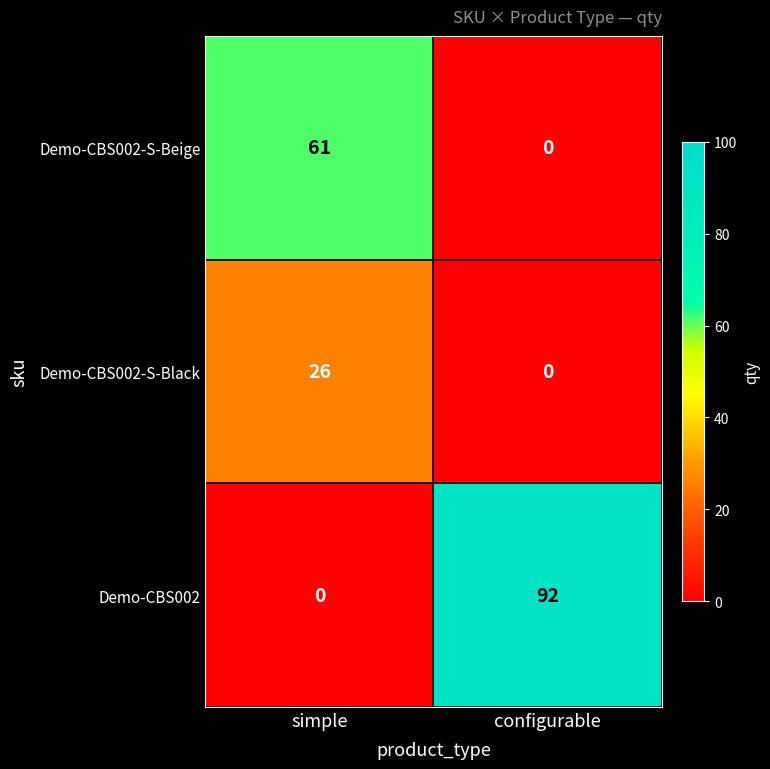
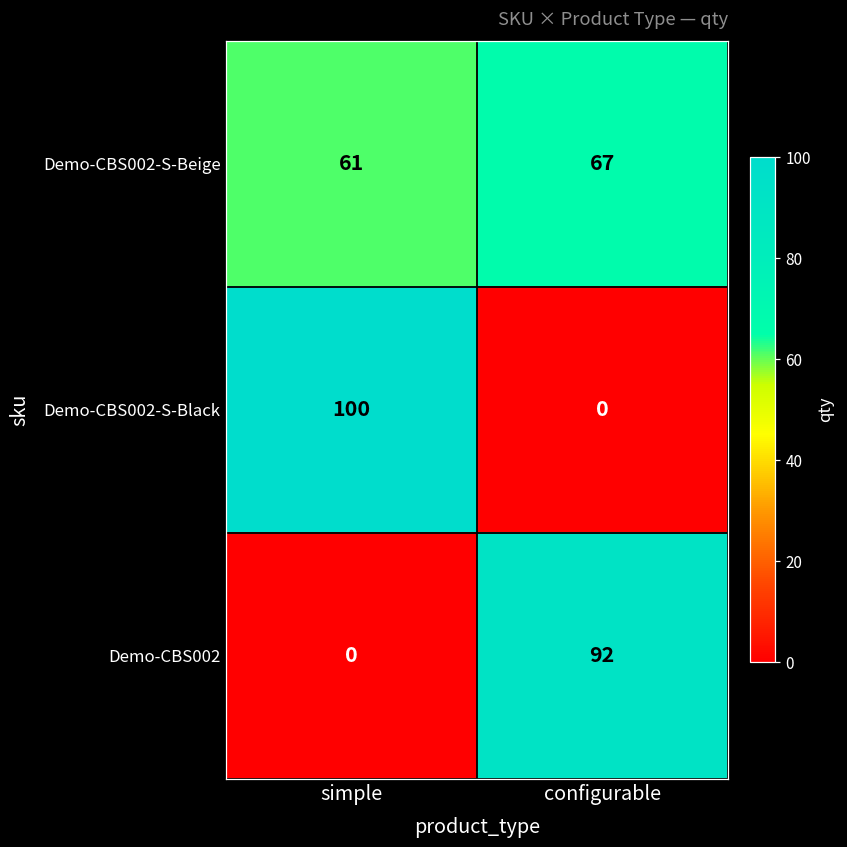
  {
    "Demo-CBS002-S-Beige": {
      "simple": 61,
-     "configurable": 0
+     "configurable": 67
    },
    "Demo-CBS002-S-Black": {
-     "simple": 26,
+     "simple": 100,
      "configurable": 0
    },
    "Demo-CBS002": {
      "simple": 0,
      "configurable": 92
    }
  }
